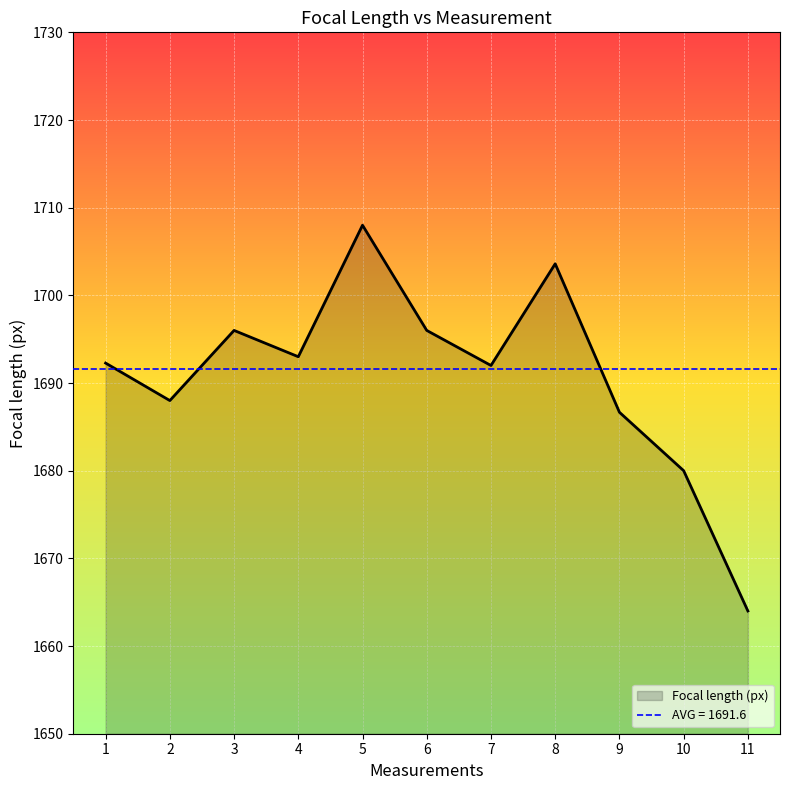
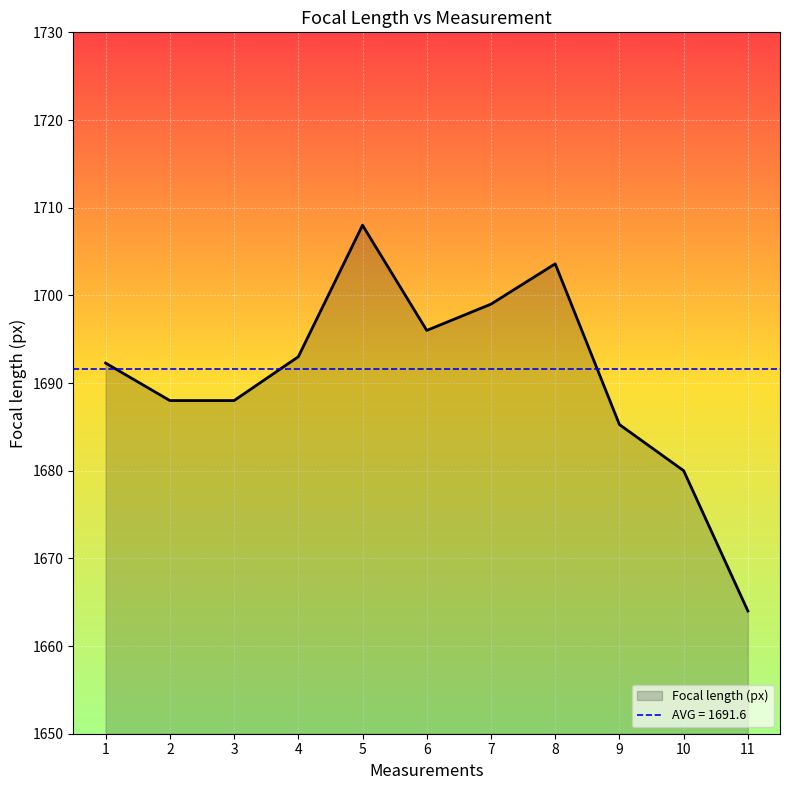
  {
    "1": 1692,
    "2": 1688,
-   "3": 1696,
+   "3": 1688,
    "4": 1693,
    "5": 1708,
    "6": 1696,
-   "7": 1692,
+   "7": 1699,
    "8": 1704,
-   "9": 1687,
+   "9": 1685,
    "10": 1680,
    "11": 1664
  }
